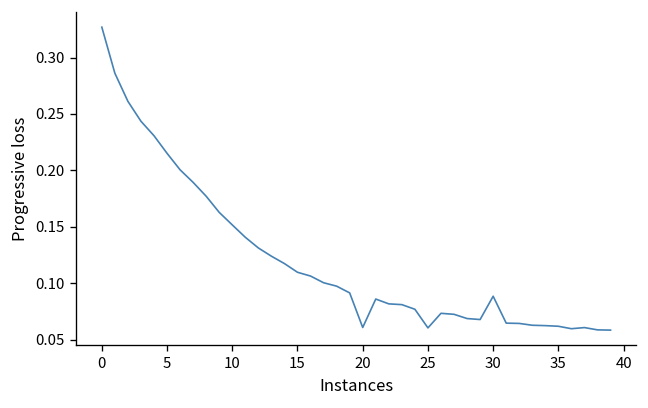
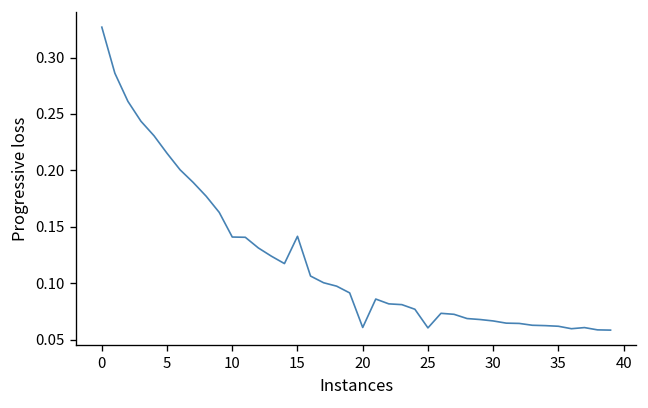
  {
    "0": 0.33,
    "5": 0.22,
-   "10": 0.15,
-   "15": 0.11,
+   "10": 0.14,
+   "15": 0.14,
    "20": 0.06,
    "25": 0.06,
-   "30": 0.09,
+   "30": 0.07,
    "35": 0.06
  }
